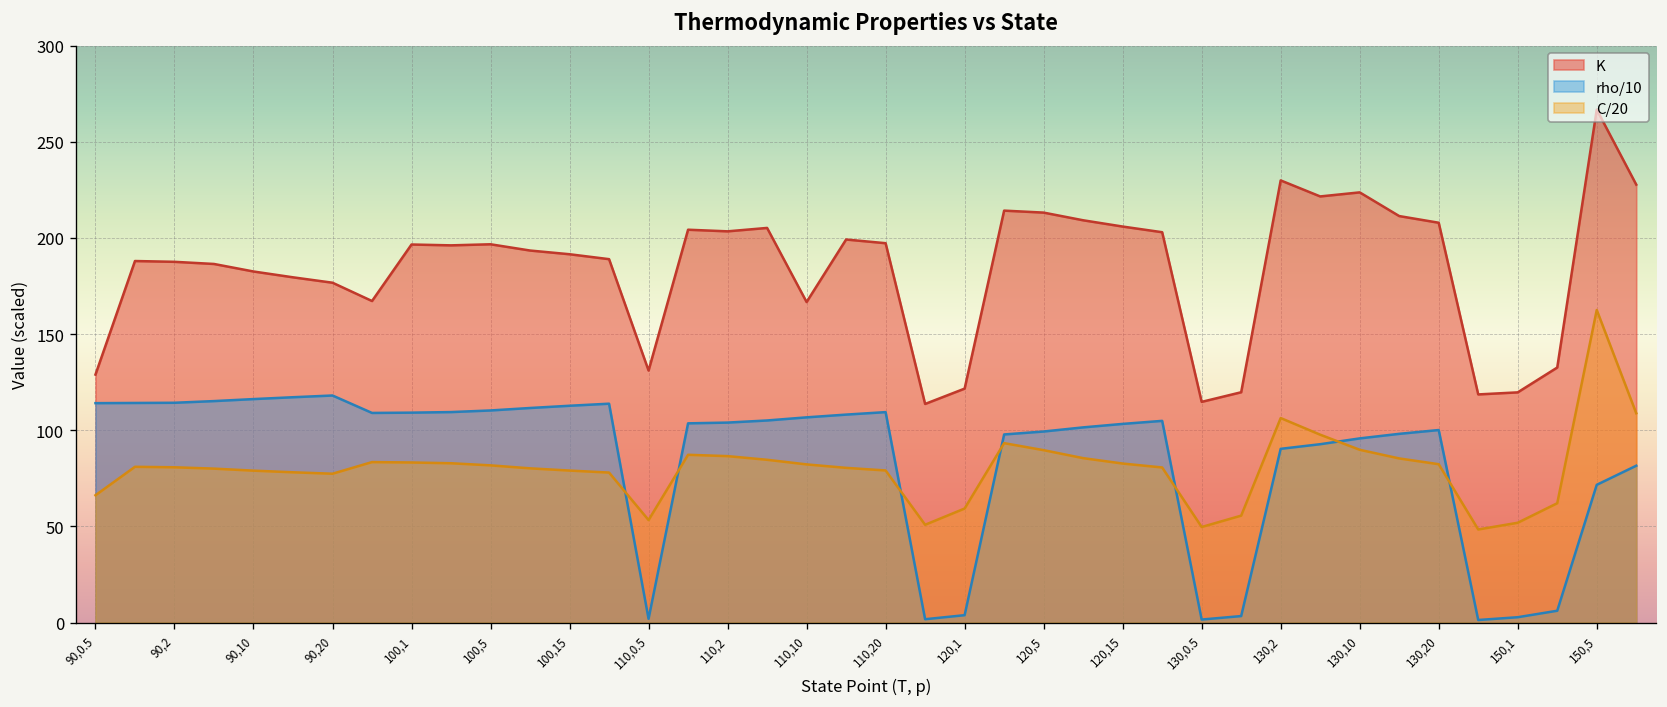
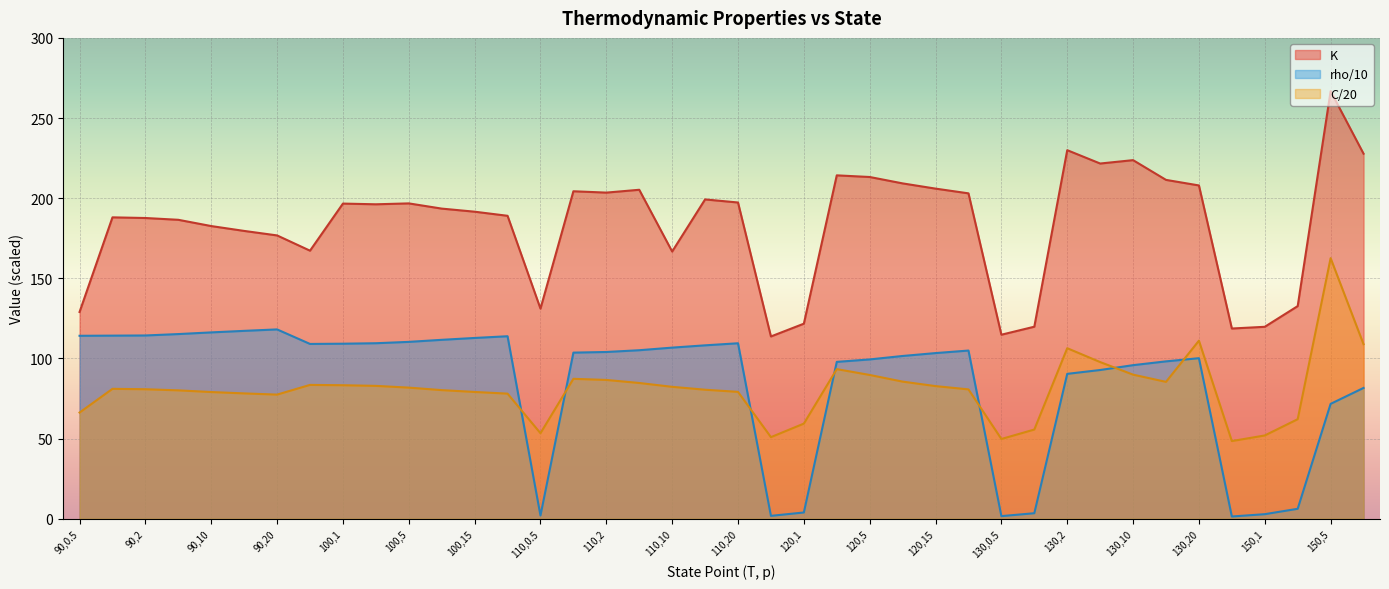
  {
    "K": {
      "90,0.5": 129,
      "90,2": 188,
      "90,10": 183,
      "90,20": 177,
      "100,1": 197,
      "100,5": 197,
      "100,15": 192,
      "110,0.5": 131,
      "110,2": 203,
      "110,10": 167,
      "110,20": 197,
      "120,1": 122,
      "120,5": 213,
      "120,15": 206,
      "130,0.5": 115,
      "130,2": 230,
      "130,10": 224,
      "130,20": 208,
      "150,1": 120
    },
    "rho/10": {
      "90,0.5": 114,
      "90,2": 114,
      "90,10": 116,
      "90,20": 118,
      "100,1": 109,
      "100,5": 110,
      "100,15": 113,
      "110,0.5": 2,
      "110,2": 104,
      "110,10": 107,
      "110,20": 109,
      "120,1": 4,
      "120,5": 99,
      "120,15": 103,
      "130,0.5": 2,
      "130,2": 90,
      "130,10": 96,
      "130,20": 100,
      "150,1": 3,
      "150,5": 72
    },
    "C/20": {
      "90,0.5": 66,
      "90,2": 81,
      "90,10": 79,
      "90,20": 77,
      "100,1": 83,
      "100,5": 82,
      "100,15": 79,
      "110,0.5": 53,
      "110,2": 87,
      "110,10": 82,
      "110,20": 79,
      "120,1": 59,
      "120,5": 90,
      "120,15": 83,
      "130,0.5": 50,
      "130,2": 106,
      "130,10": 90,
-     "130,20": 82,
+     "130,20": 111,
      "150,1": 52,
      "150,5": 163
    }
  }
